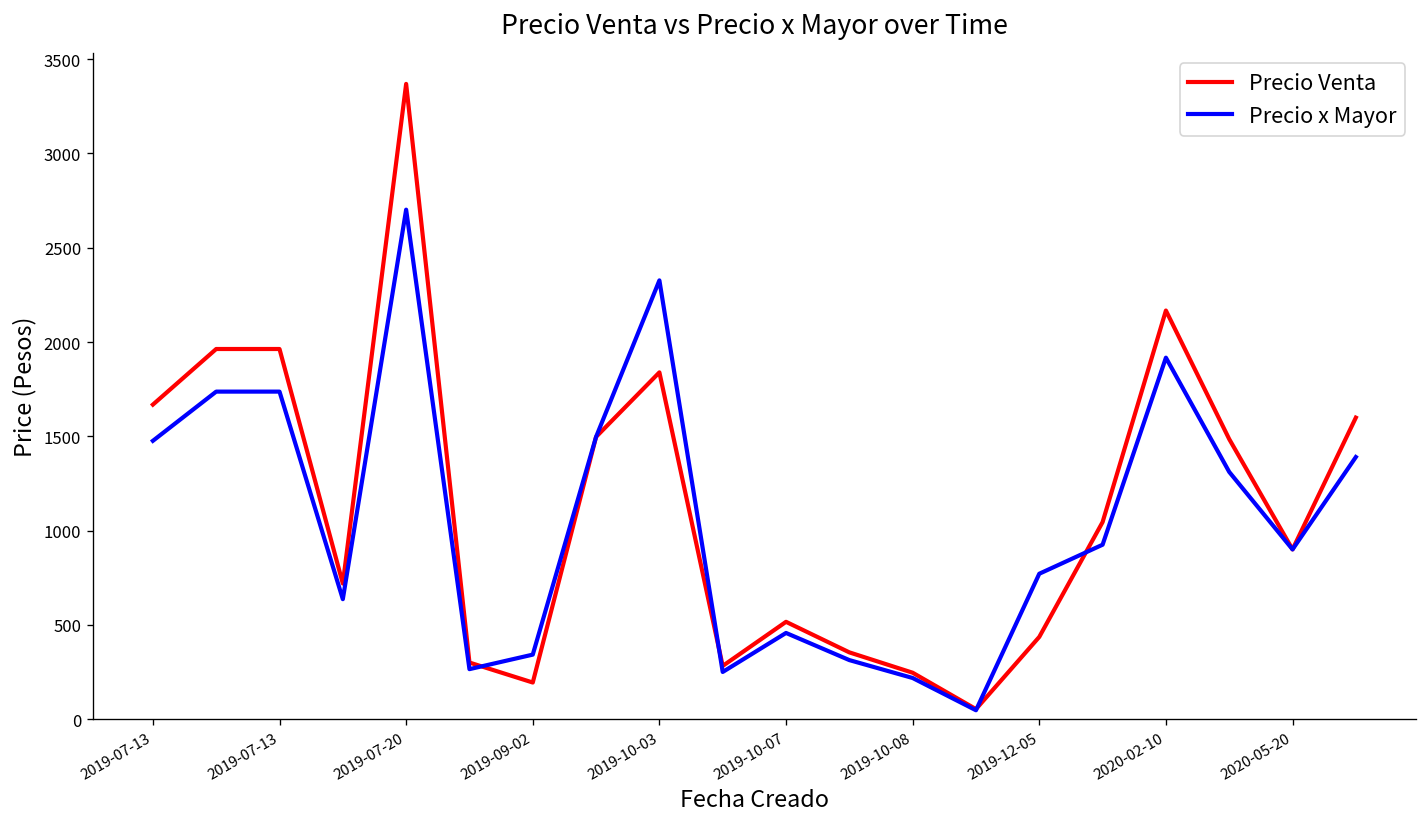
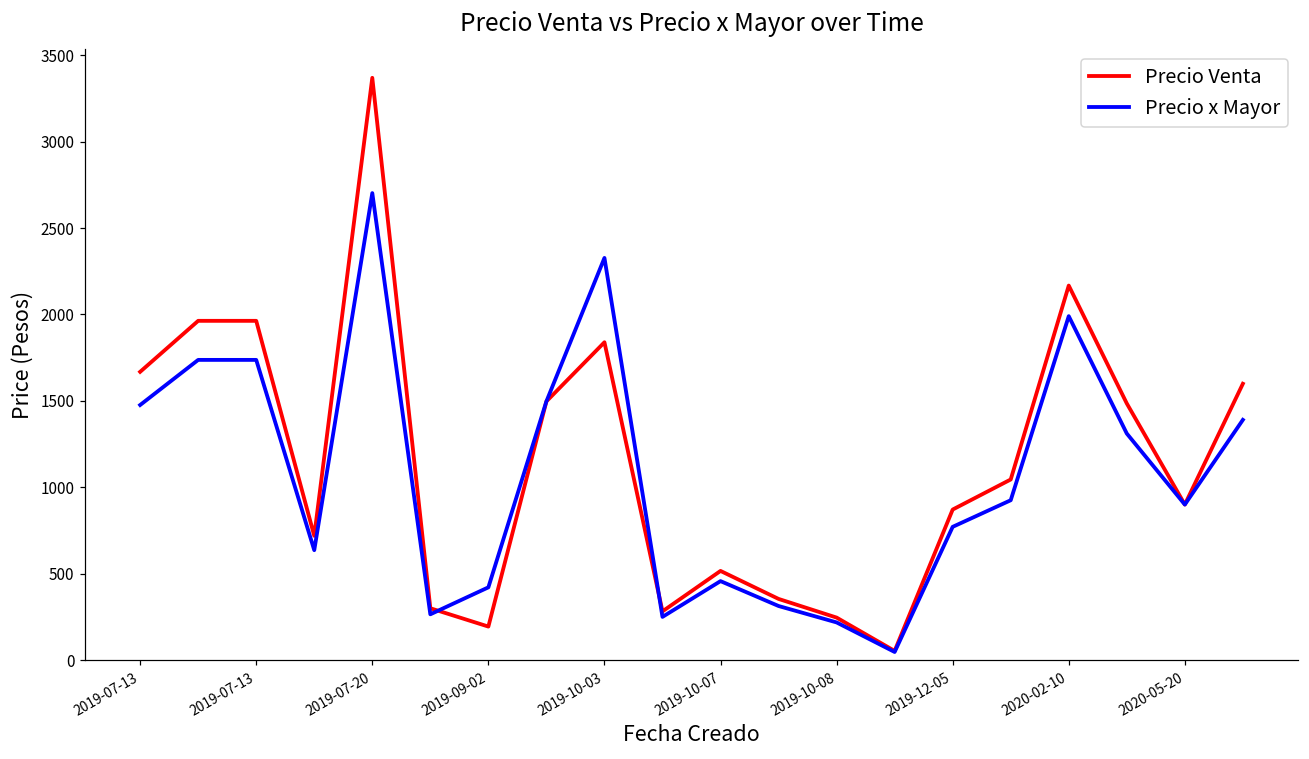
  {
    "Precio Venta": {
      "2019-07-20": 3370,
      "2019-09-02": 190,
      "2019-10-03": 1840,
-     "2019-12-05": 440,
+     "2019-12-05": 870,
      "2020-02-10": 2170
    },
    "Precio x Mayor": {
      "2019-07-20": 2700,
-     "2019-09-02": 340,
+     "2019-09-02": 420,
      "2019-10-03": 2330,
      "2019-12-05": 770,
-     "2020-02-10": 1920
+     "2020-02-10": 1990
    }
  }
